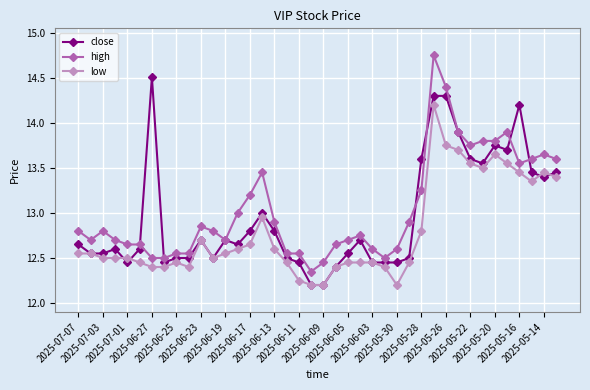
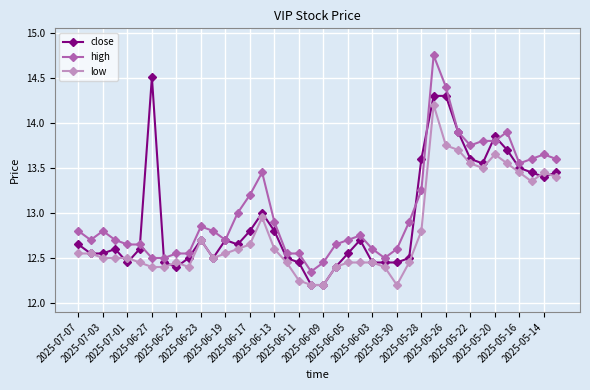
  {
    "close": {
      "2025-07-07": 12.7,
      "2025-07-03": 12.6,
      "2025-07-01": 12.5,
      "2025-06-27": 14.5,
-     "2025-06-25": 12.5,
+     "2025-06-25": 12.4,
      "2025-06-17": 12.8,
      "2025-06-13": 12.8,
      "2025-06-11": 12.5,
      "2025-06-05": 12.6,
      "2025-05-30": 12.5,
      "2025-05-28": 13.6,
      "2025-05-26": 14.3,
      "2025-05-22": 13.6,
-     "2025-05-20": 13.8,
-     "2025-05-16": 14.2,
+     "2025-05-20": 13.9,
+     "2025-05-16": 13.5,
      "2025-05-14": 13.4
    }
  }
